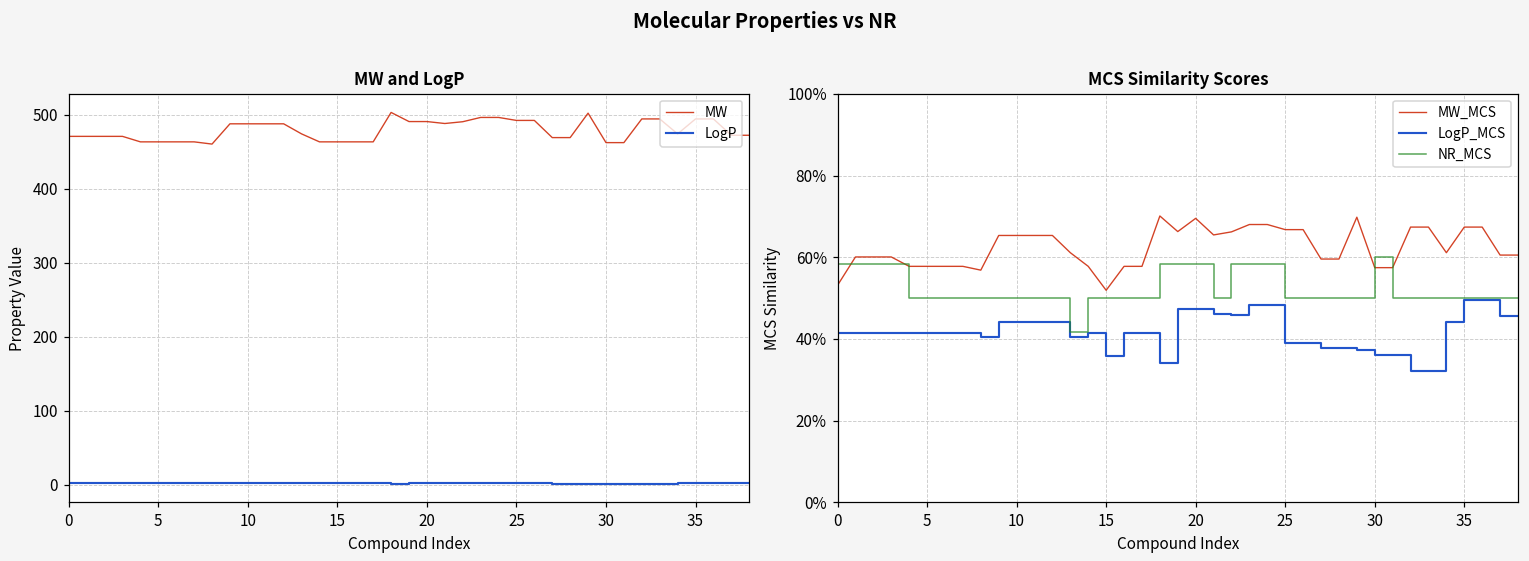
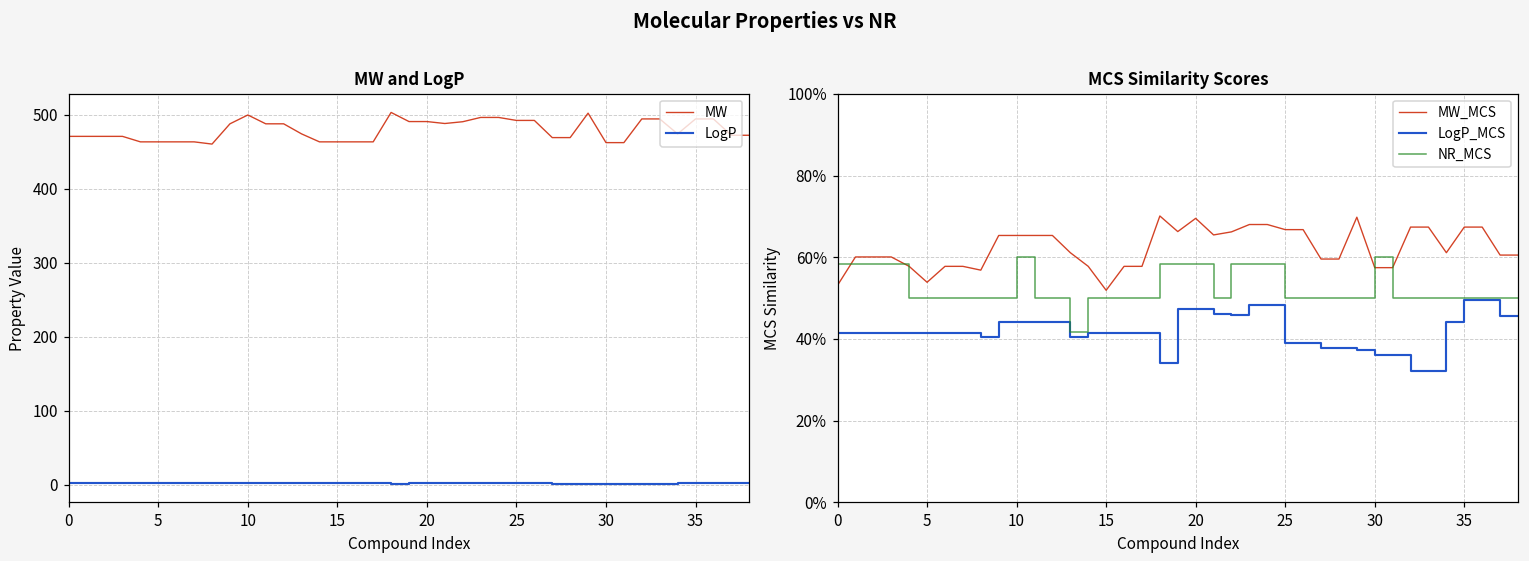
  {
    "MW and LogP": {
      "MW": {
        "0": "470",
        "5": "460",
-       "10": "490",
+       "10": "500",
        "15": "460",
        "20": "490",
        "25": "490",
        "30": "460"
      },
      "LogP": {
        "0": "0",
        "5": "0",
        "10": "0",
        "15": "0",
        "20": "0",
        "25": "0",
        "30": "0",
        "35": "0"
      }
    },
    "MCS Similarity Scores": {
      "MW_MCS": {
        "0": "53%",
-       "5": "58%",
+       "5": "54%",
        "10": "65%",
        "15": "52%",
        "20": "70%",
        "25": "67%",
        "30": "57%",
        "35": "67%"
      },
      "LogP_MCS": {
        "0": "42%",
        "5": "42%",
        "10": "44%",
-       "15": "36%",
+       "15": "42%",
        "20": "47%",
        "25": "39%",
        "30": "36%"
      },
      "NR_MCS": {
        "0": "58%",
        "5": "50%",
-       "10": "50%",
+       "10": "60%",
        "15": "50%",
        "20": "58%",
        "25": "50%",
        "30": "60%"
      }
    }
  }
